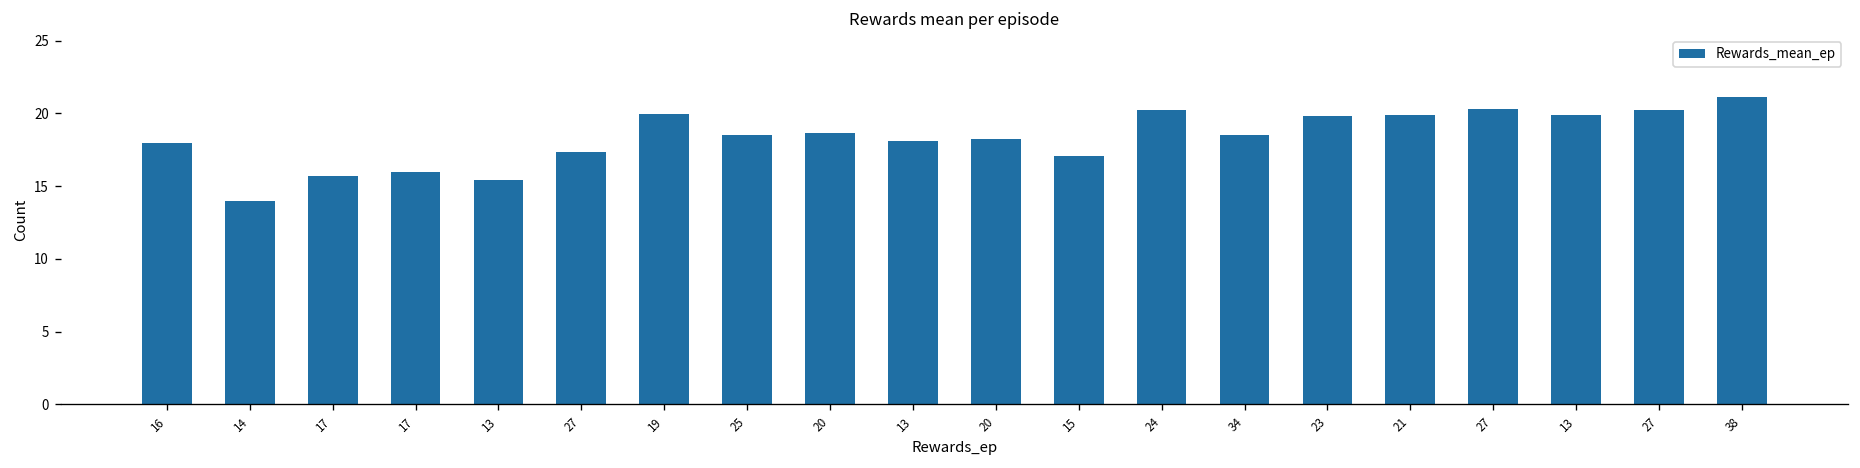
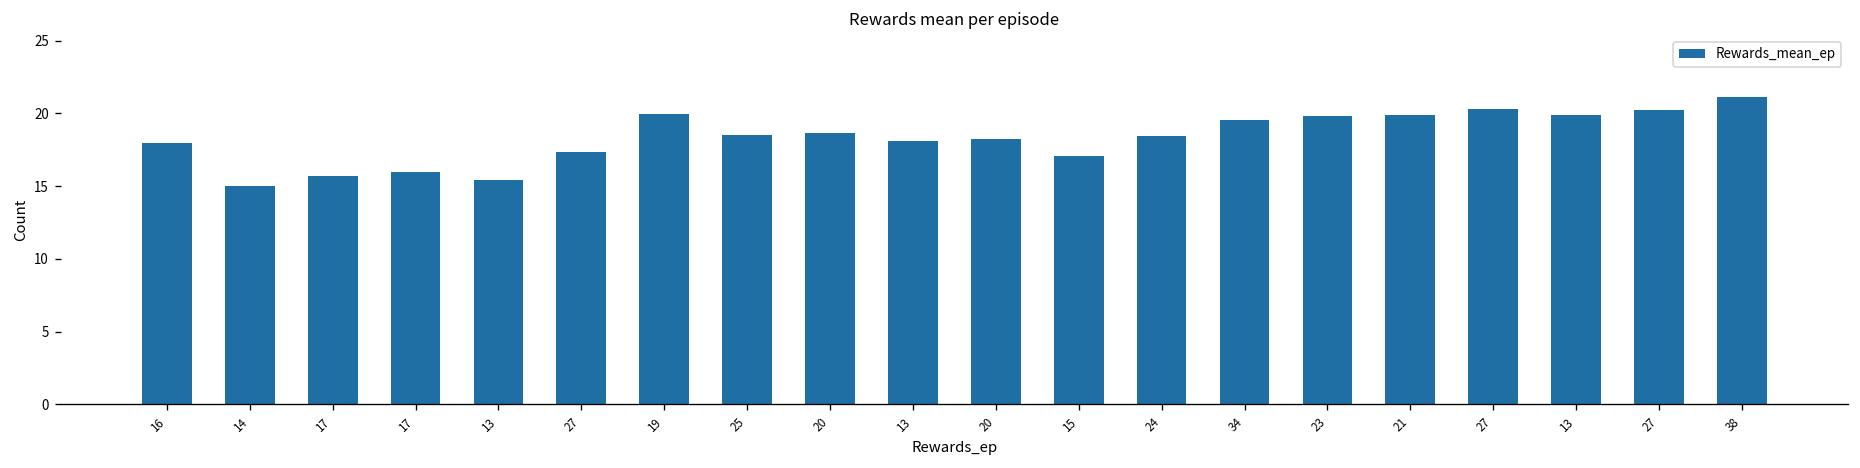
  {
    "16": 18.0,
-   "14": 14,
+   "14": 15,
    "19": 19.9,
    "25": 18.5,
    "15": 17.1,
-   "24": 20.2,
-   "34": 18.5,
+   "24": 18.5,
+   "34": 19.6,
    "23": 19.8,
    "21": 19.9,
    "38": 21.2
  }
